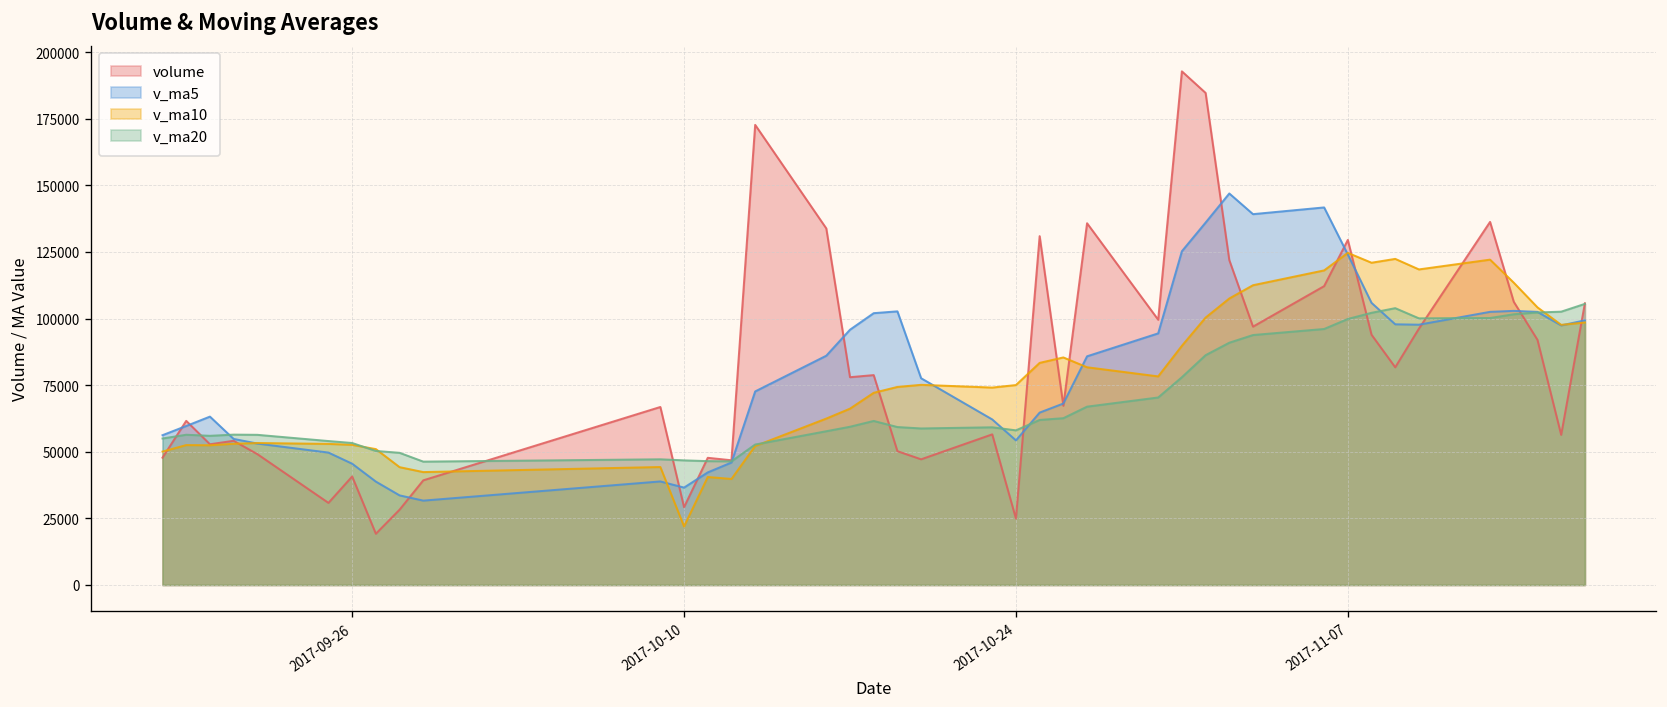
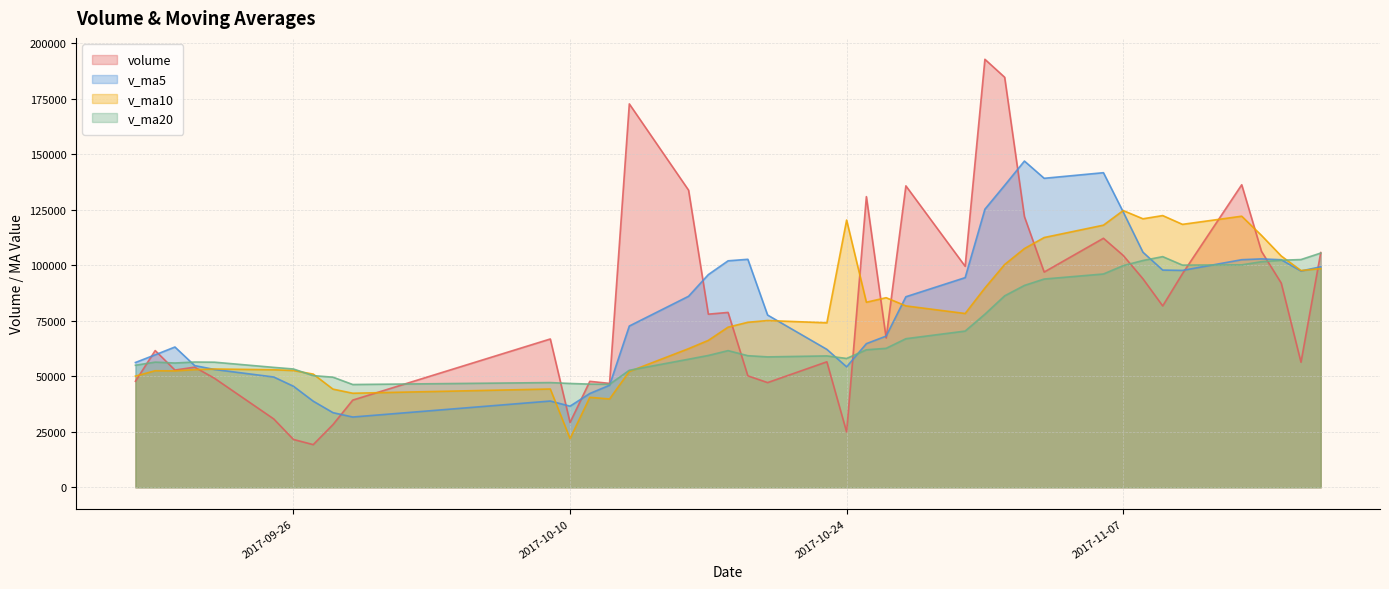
  {
    "volume": {
-     "2017-09-26": 41000,
+     "2017-09-26": 22000,
      "2017-10-10": 29000,
      "2017-10-24": 25000,
-     "2017-11-07": 130000
+     "2017-11-07": 104000
    },
    "v_ma10": {
      "2017-10-10": 22000,
-     "2017-10-24": 75000
+     "2017-10-24": 120000
    }
  }
